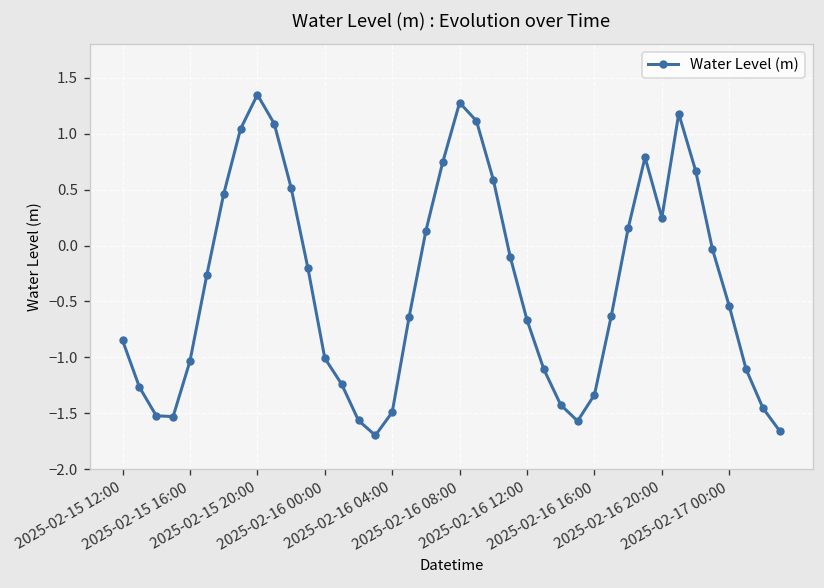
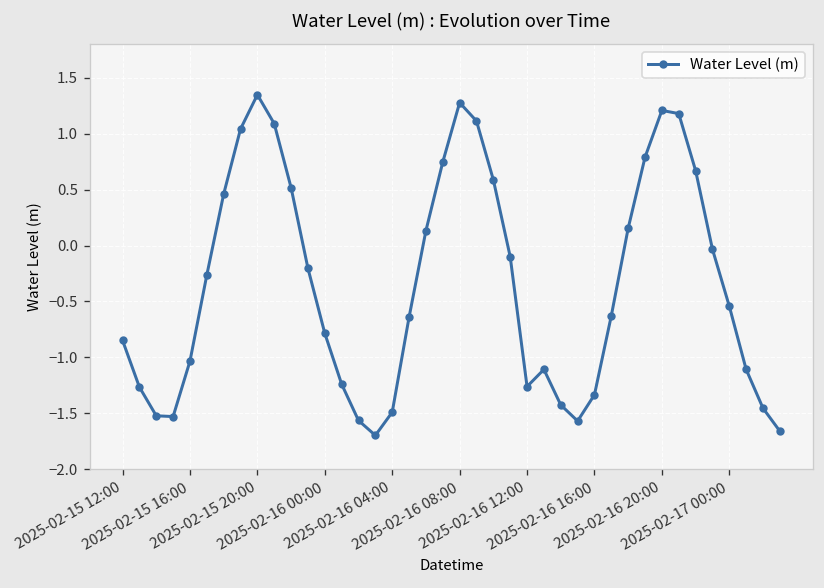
  {
    "2025-02-15 12:00": -0.8,
    "2025-02-15 16:00": -1.0,
    "2025-02-15 20:00": 1.3,
-   "2025-02-16 00:00": -1.0,
+   "2025-02-16 00:00": -0.8,
    "2025-02-16 04:00": -1.5,
    "2025-02-16 08:00": 1.3,
-   "2025-02-16 12:00": -0.7,
+   "2025-02-16 12:00": -1.3,
    "2025-02-16 16:00": -1.3,
-   "2025-02-16 20:00": 0.2,
+   "2025-02-16 20:00": 1.2,
    "2025-02-17 00:00": -0.5
  }
